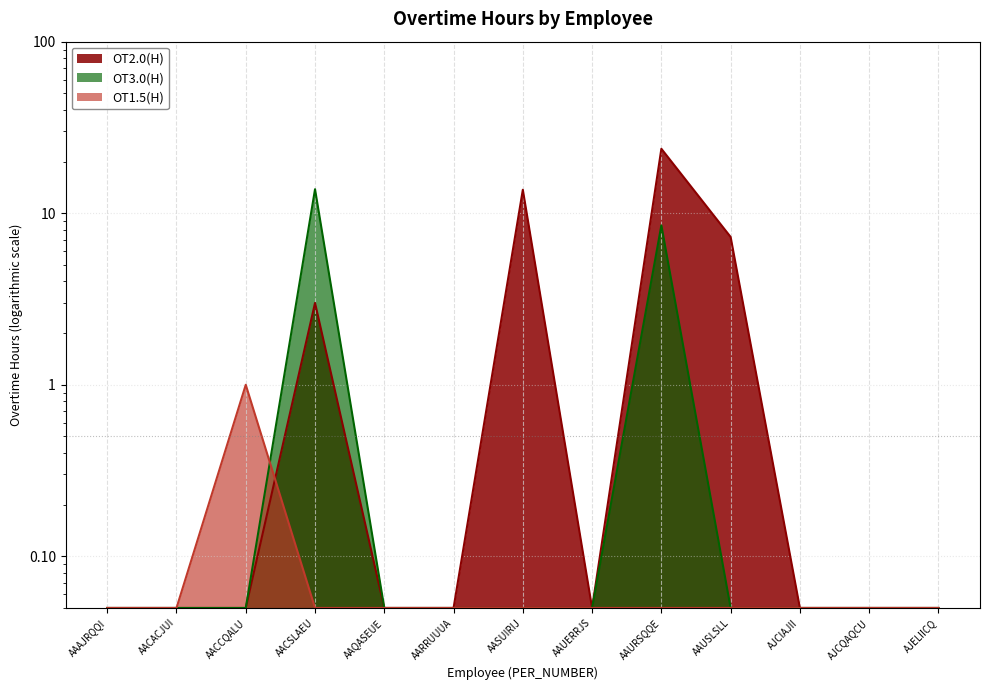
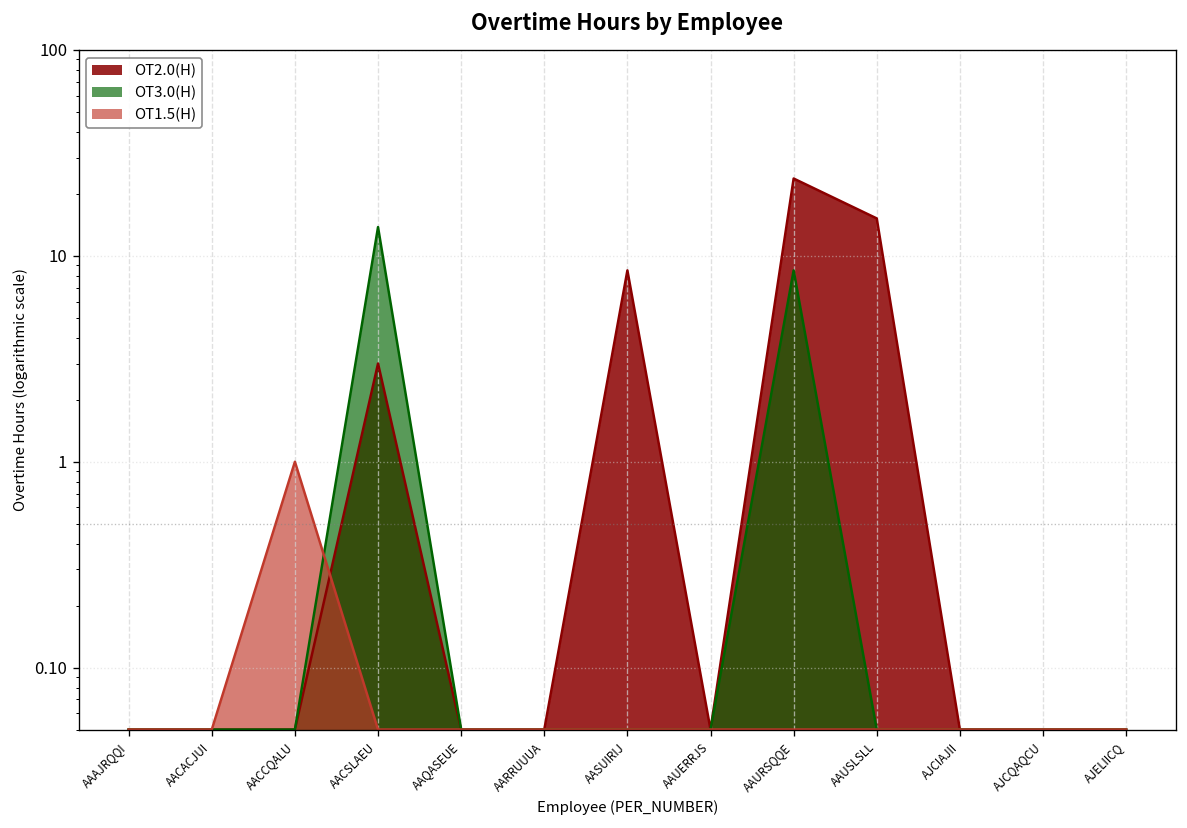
  {
    "OT2.0(H)": {
      "AACSLAEU": 3.0,
-     "AASUIRIJ": 14,
+     "AASUIRIJ": 9,
      "AAURSQQE": 24,
-     "AAUSLSLL": 7.3
+     "AAUSLSLL": 15
    },
    "OT3.0(H)": {
      "AACSLAEU": 14,
      "AAURSQQE": 9
    },
    "OT1.5(H)": {
      "AACCQALU": 1.0,
      "AACSLAEU": 0.050,
      "AAURSQQE": 0.050
    }
  }
